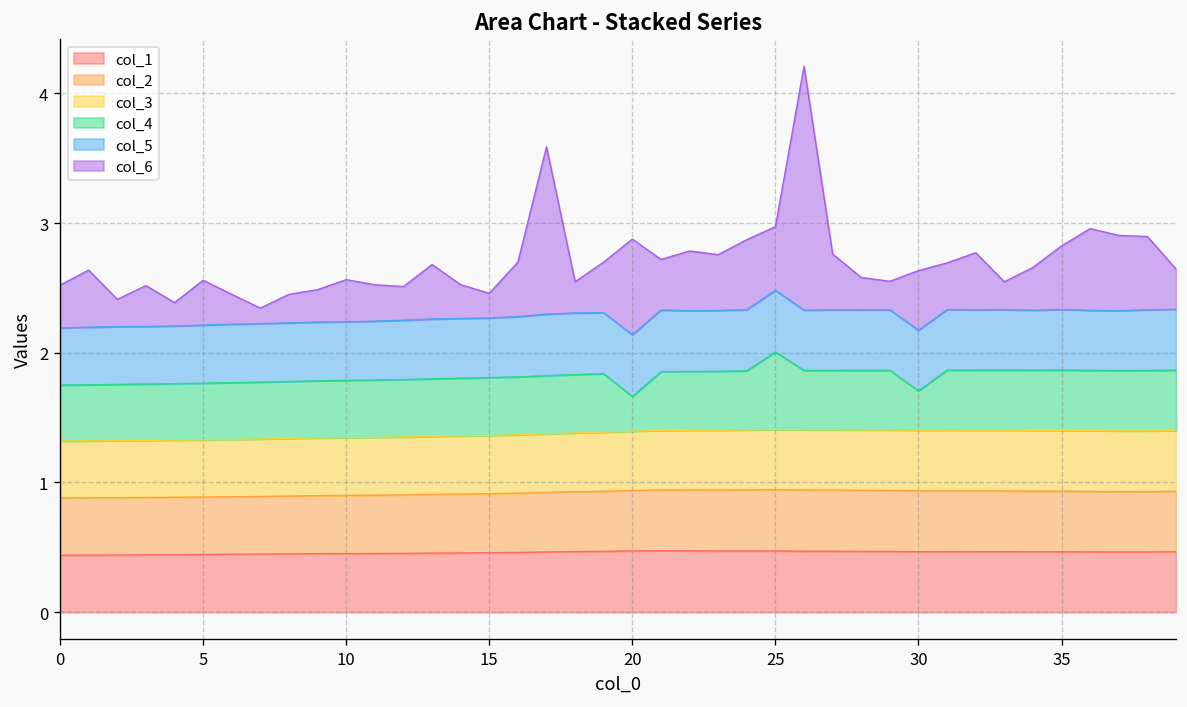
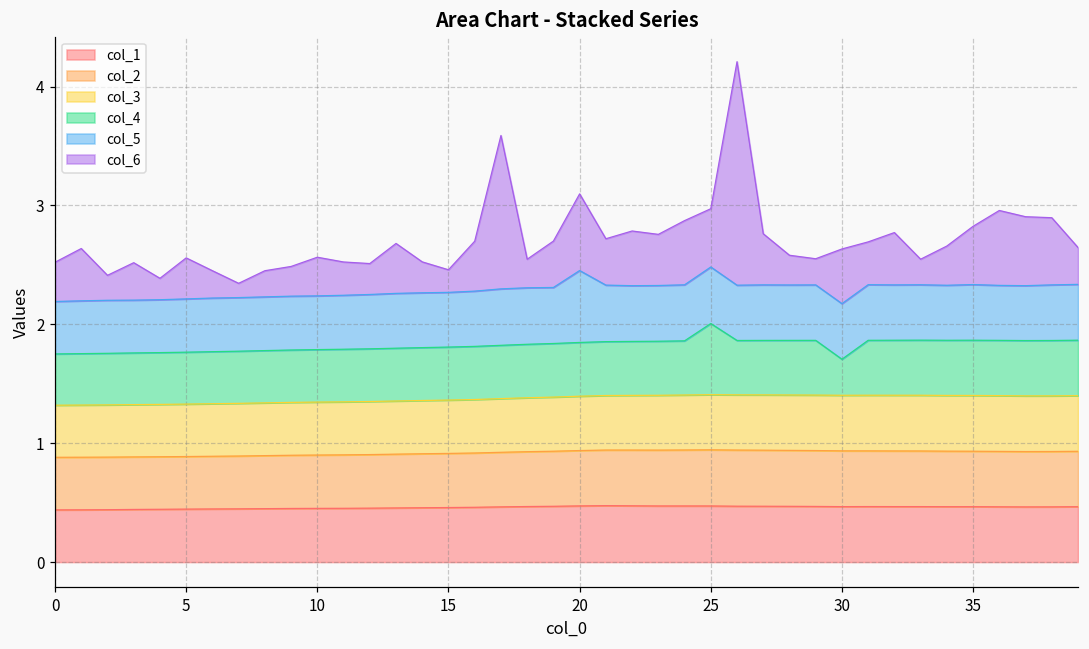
  {
    "col_4": {
      "0": 0.43,
      "5": 0.44,
      "10": 0.44,
      "15": 0.45,
-     "20": 0.27,
+     "20": 0.45,
      "25": 0.60,
      "30": 0.30,
      "35": 0.46
    },
    "col_5": {
      "0": 0.44,
      "5": 0.45,
      "10": 0.45,
      "15": 0.46,
-     "20": 0.48,
+     "20": 0.60,
      "25": 0.48,
      "30": 0.47,
      "35": 0.47
    },
    "col_6": {
      "0": 0.33,
      "5": 0.34,
      "10": 0.33,
      "15": 0.19,
-     "20": 0.74,
+     "20": 0.65,
      "25": 0.49,
      "30": 0.46,
      "35": 0.49
    }
  }
